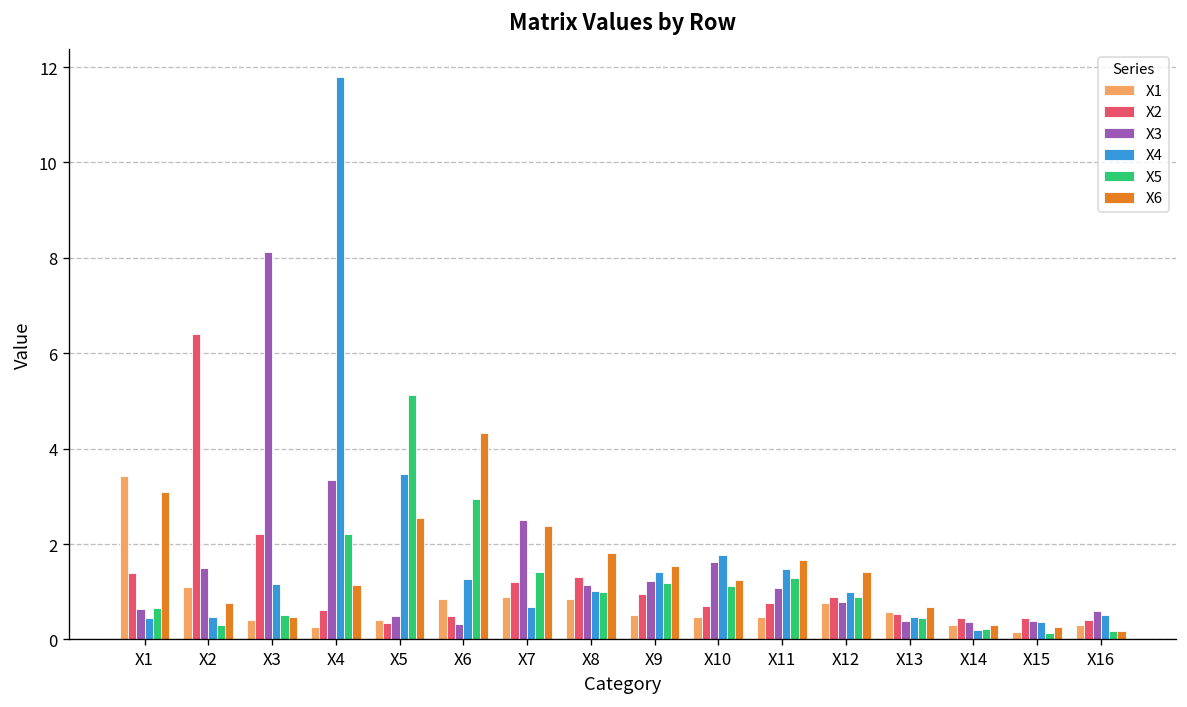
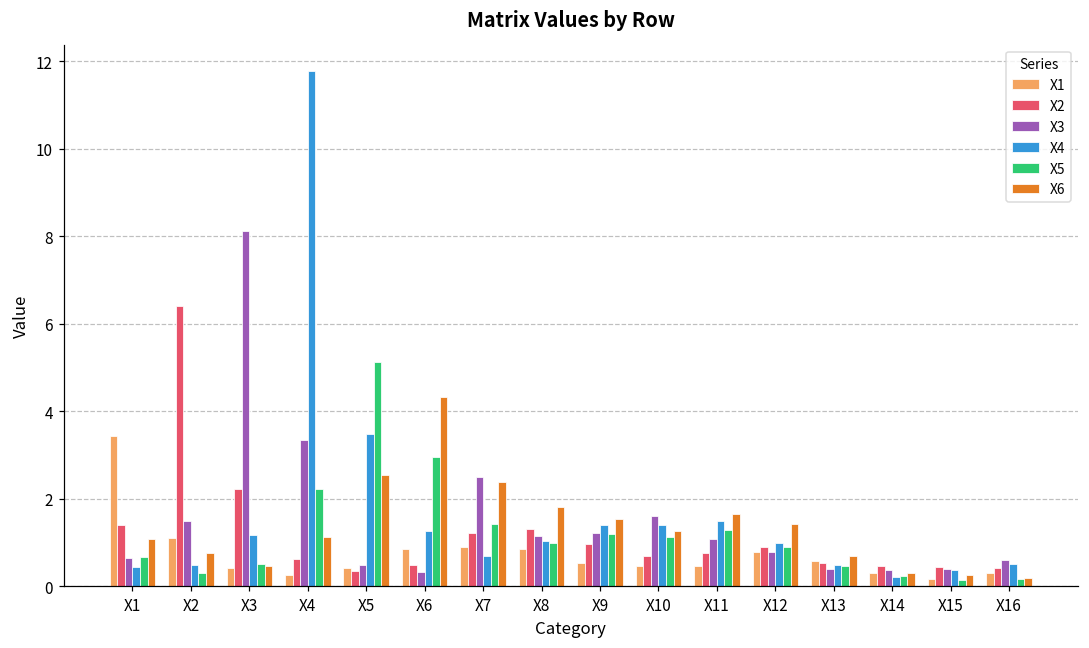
  {
    "X1": {
      "X1": 3.4,
      "X2": 1.1,
      "X3": 0.4,
      "X4": 0.3,
      "X5": 0.4,
      "X6": 0.9,
      "X7": 0.9,
      "X8": 0.9,
      "X9": 0.5,
      "X10": 0.5,
      "X11": 0.5,
      "X12": 0.8,
      "X13": 0.6,
      "X14": 0.3,
      "X15": 0.2,
      "X16": 0.3
    },
    "X2": {
      "X1": 1.4,
      "X2": 6.4,
      "X3": 2.2,
      "X4": 0.6,
      "X5": 0.3,
      "X6": 0.5,
      "X7": 1.2,
      "X8": 1.3,
      "X9": 1.0,
      "X10": 0.7,
      "X11": 0.8,
      "X12": 0.9,
      "X13": 0.5,
      "X14": 0.5,
      "X15": 0.4,
      "X16": 0.4
    },
    "X3": {
      "X1": 0.6,
      "X2": 1.5,
      "X3": 8.1,
      "X4": 3.4,
      "X5": 0.5,
      "X6": 0.3,
      "X7": 2.5,
      "X8": 1.1,
      "X9": 1.2,
      "X10": 1.6,
      "X11": 1.1,
      "X12": 0.8,
      "X13": 0.4,
      "X14": 0.4,
      "X15": 0.4,
      "X16": 0.6
    },
    "X4": {
      "X1": 0.4,
      "X2": 0.5,
      "X3": 1.2,
      "X4": 11.8,
      "X5": 3.5,
      "X6": 1.3,
      "X7": 0.7,
      "X8": 1.0,
      "X9": 1.4,
-     "X10": 1.8,
+     "X10": 1.4,
      "X11": 1.5,
      "X12": 1.0,
      "X13": 0.5,
      "X14": 0.2,
      "X15": 0.4,
      "X16": 0.5
    },
    "X5": {
      "X1": 0.7,
      "X2": 0.3,
      "X3": 0.5,
      "X4": 2.2,
      "X5": 5.1,
      "X6": 2.9,
      "X7": 1.4,
      "X8": 1.0,
      "X9": 1.2,
      "X10": 1.1,
      "X11": 1.3,
      "X12": 0.9,
      "X13": 0.5,
      "X14": 0.2,
      "X15": 0.1,
      "X16": 0.2
    },
    "X6": {
-     "X1": 3.1,
+     "X1": 1.1,
      "X2": 0.8,
      "X3": 0.5,
      "X4": 1.1,
      "X5": 2.5,
      "X6": 4.3,
      "X7": 2.4,
      "X8": 1.8,
      "X9": 1.5,
      "X10": 1.3,
      "X11": 1.7,
      "X12": 1.4,
      "X13": 0.7,
      "X14": 0.3,
      "X15": 0.3,
      "X16": 0.2
    }
  }
